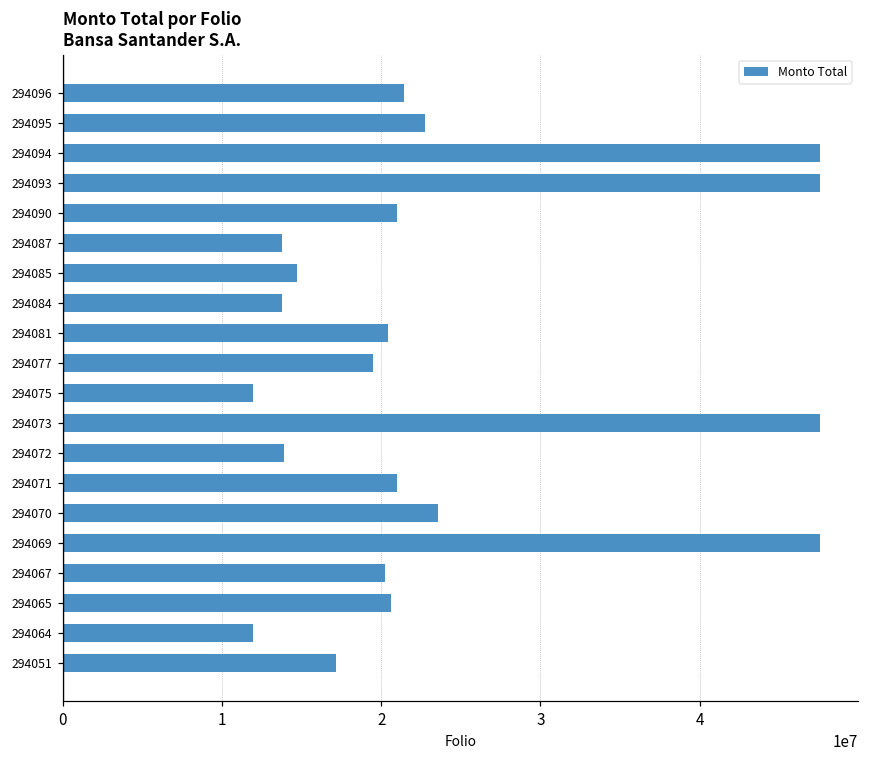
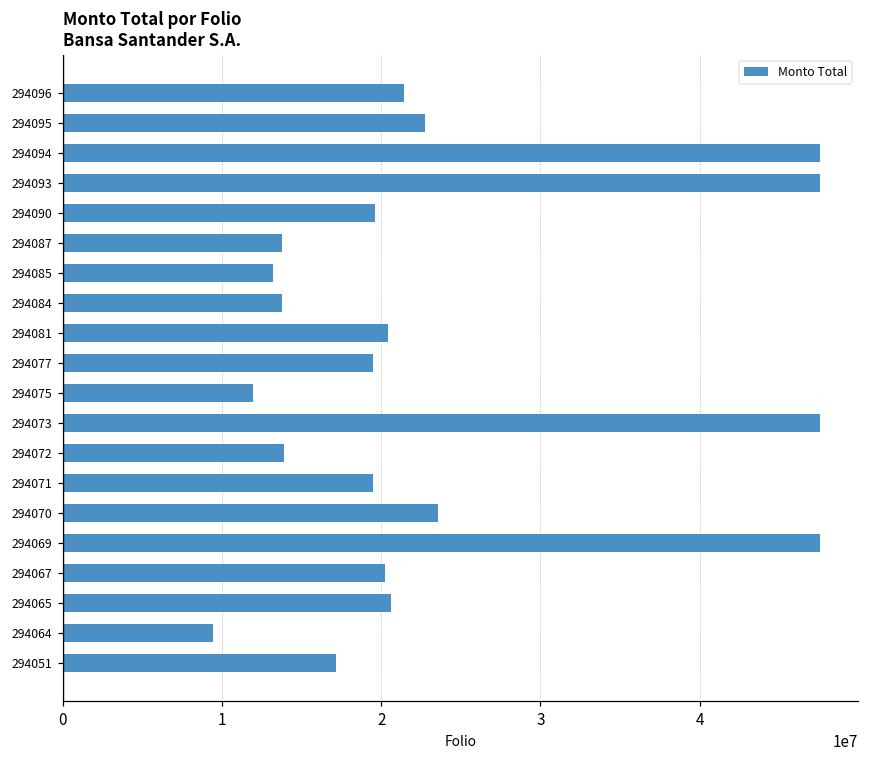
  {
    "294096": 21400000,
    "294095": 22800000,
    "294094": 47600000,
    "294093": 47600000,
-   "294090": 21000000,
+   "294090": 19600000,
    "294087": 13800000,
-   "294085": 14700000,
+   "294085": 13200000,
    "294084": 13800000,
    "294081": 20500000,
    "294077": 19500000,
    "294075": 12000000,
    "294073": 47600000,
    "294072": 13900000,
-   "294071": 21000000,
+   "294071": 19500000,
    "294070": 23600000,
    "294069": 47600000,
    "294067": 20200000,
    "294065": 20600000,
-   "294064": 12000000,
+   "294064": 9400000,
    "294051": 17100000
  }
